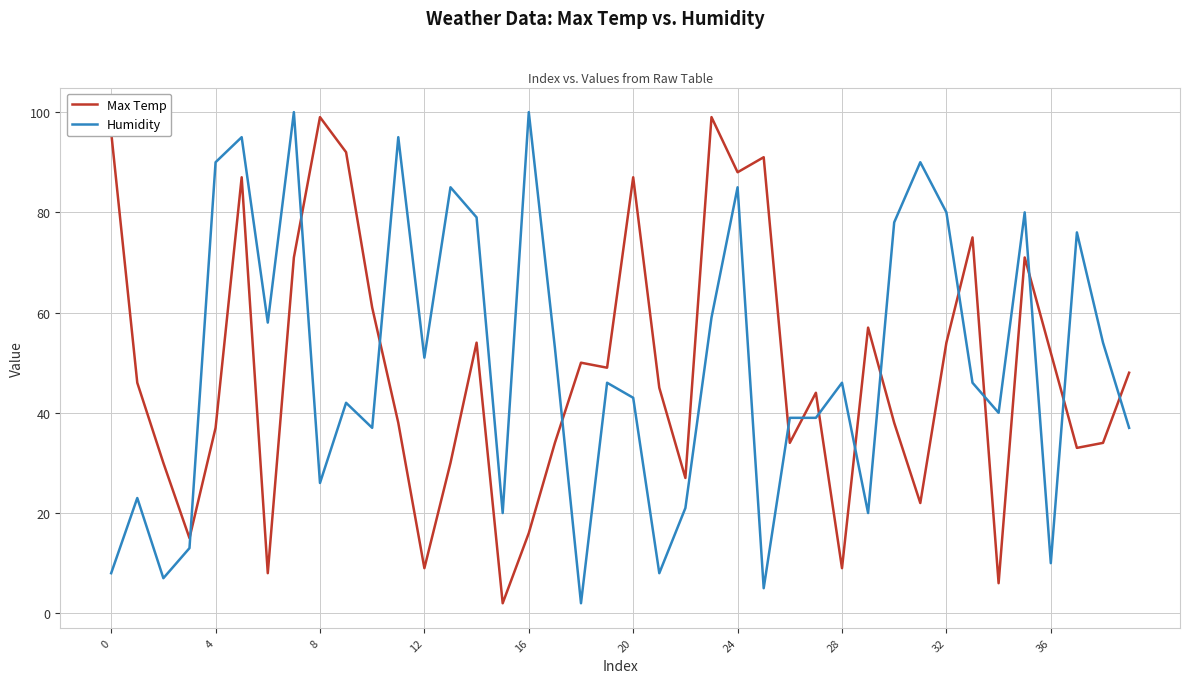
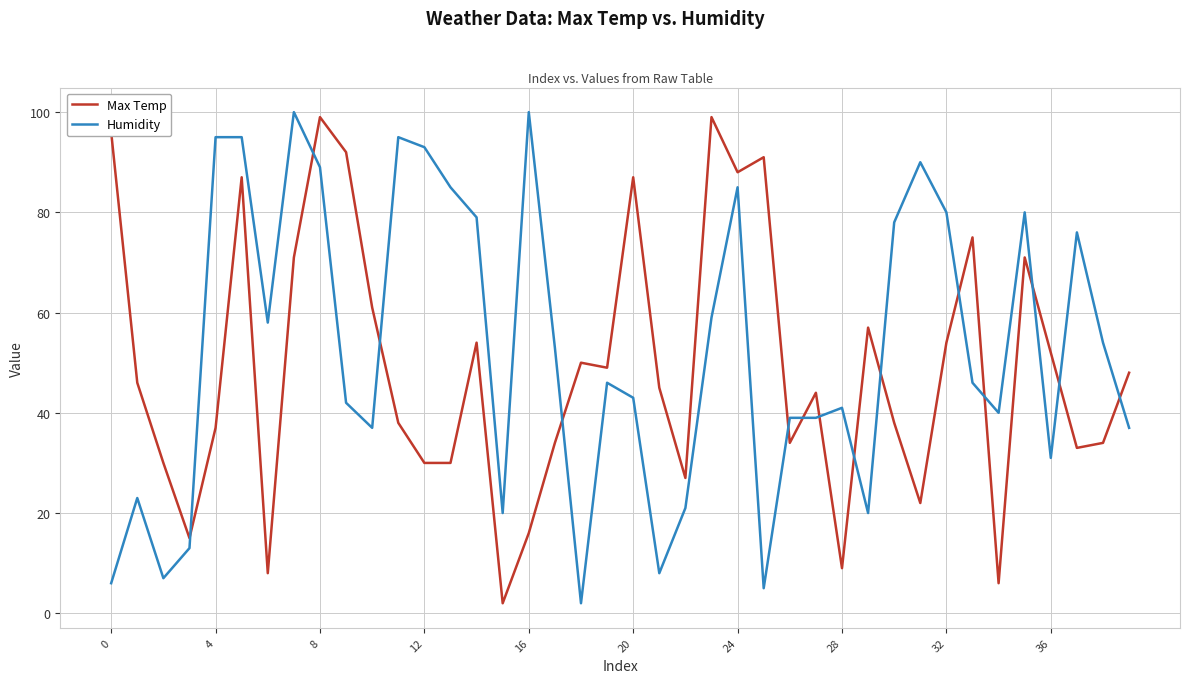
  {
    "Max Temp": {
      "4": 37,
      "8": 99,
-     "12": 9,
+     "12": 30,
      "16": 16,
      "20": 87,
      "24": 88,
      "28": 9,
      "32": 54,
      "36": 52
    },
    "Humidity": {
-     "0": 8,
-     "4": 90,
-     "8": 26,
-     "12": 51,
+     "0": 6,
+     "4": 95,
+     "8": 89,
+     "12": 93,
      "16": 100,
      "20": 43,
      "24": 85,
-     "28": 46,
+     "28": 41,
      "32": 80,
-     "36": 10
+     "36": 31
    }
  }
